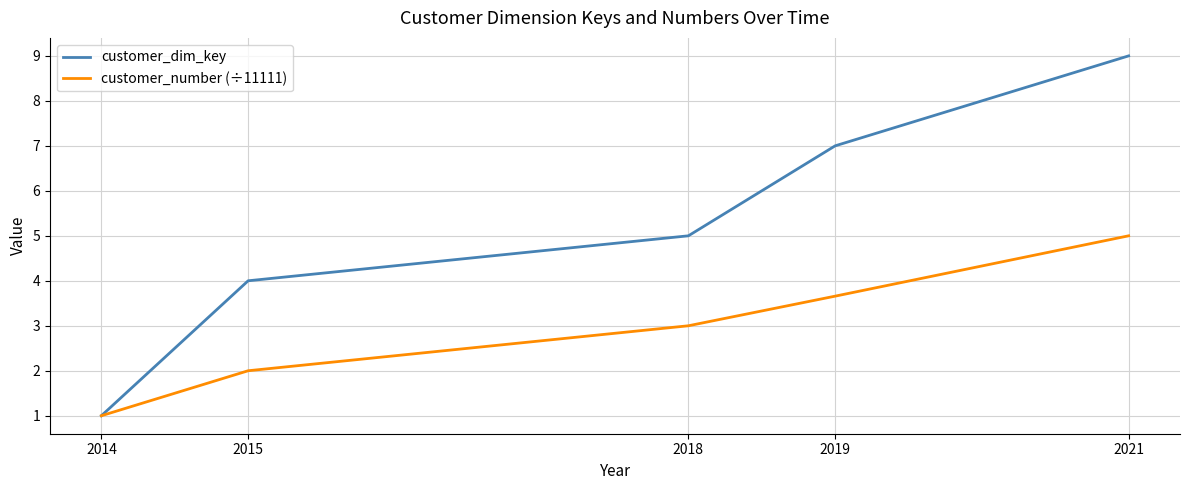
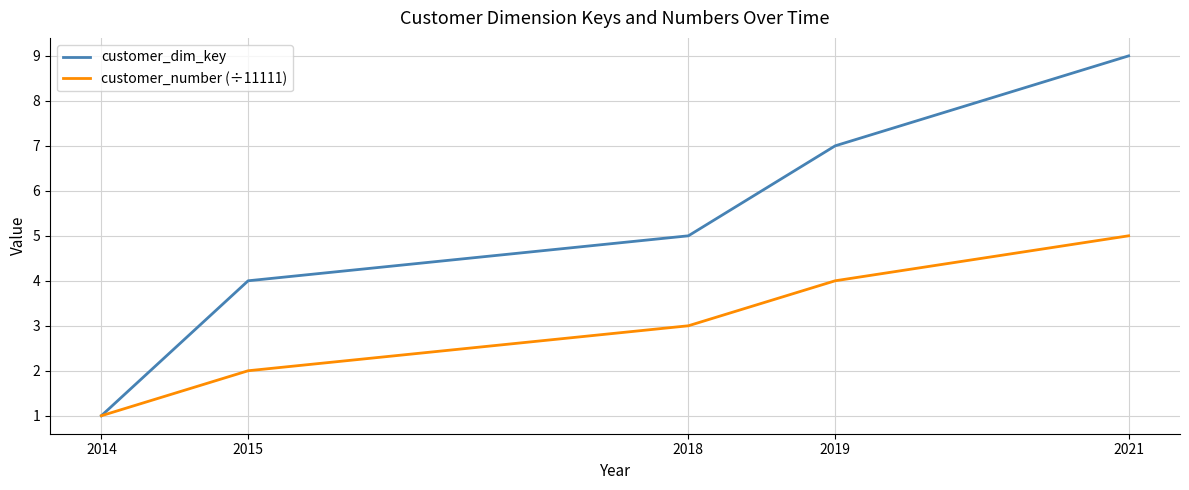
  {
    "customer_dim_key": {
      "2015": 4.0,
      "2018": 5.0,
      "2019": 7.0,
      "2021": 9.0
    },
    "customer_number (÷11111)": {
      "2015": 2.0,
      "2018": 3.0,
-     "2019": 3.7,
+     "2019": 4.0,
      "2021": 5.0
    }
  }
